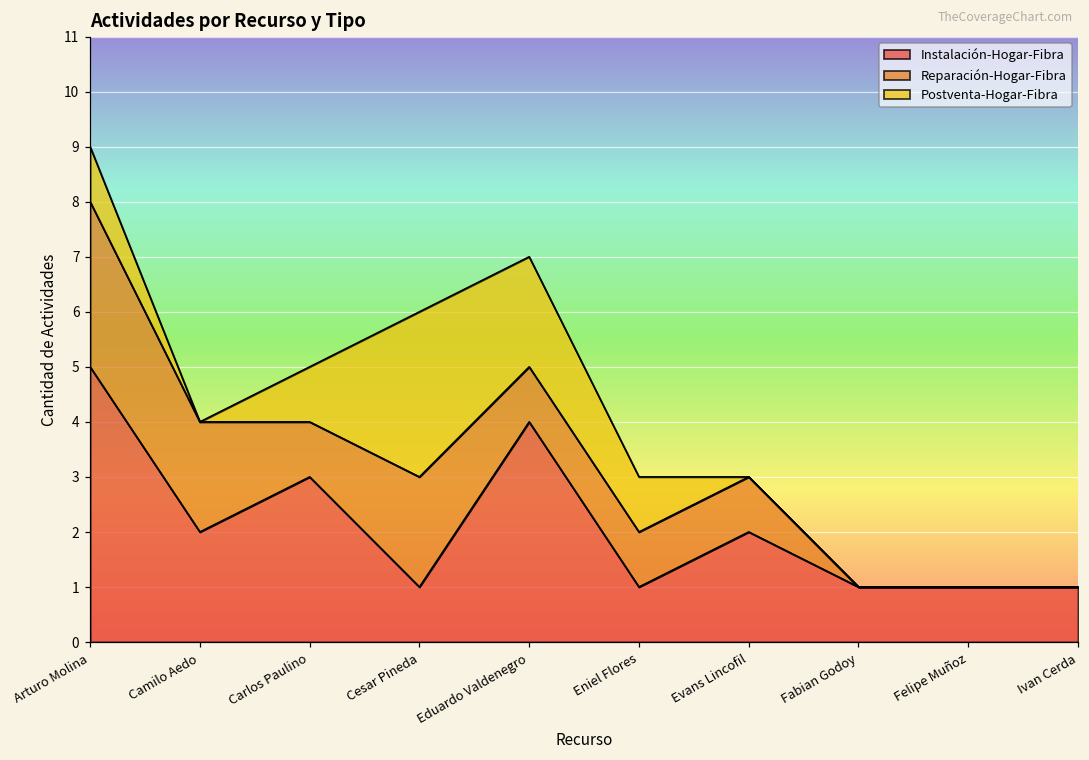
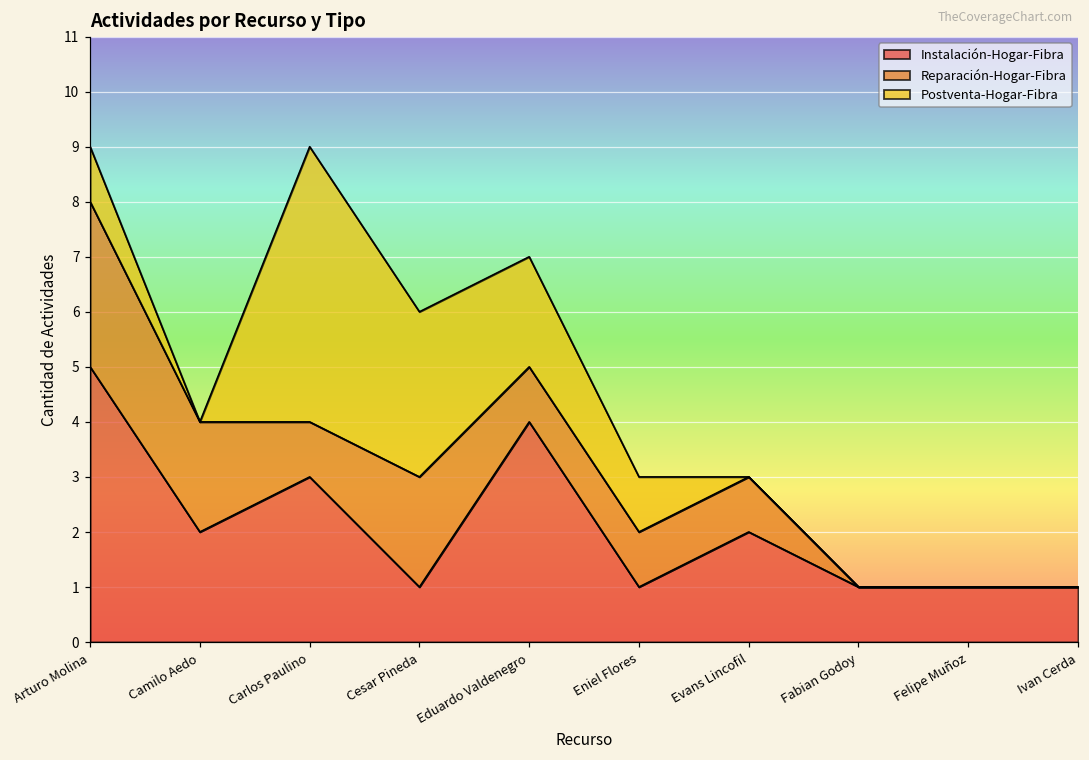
  {
    "Postventa-Hogar-Fibra": {
      "Arturo Molina": 1,
-     "Carlos Paulino": 1,
+     "Carlos Paulino": 5,
      "Cesar Pineda": 3,
      "Eduardo Valdenegro": 2,
      "Eniel Flores": 1
    }
  }
